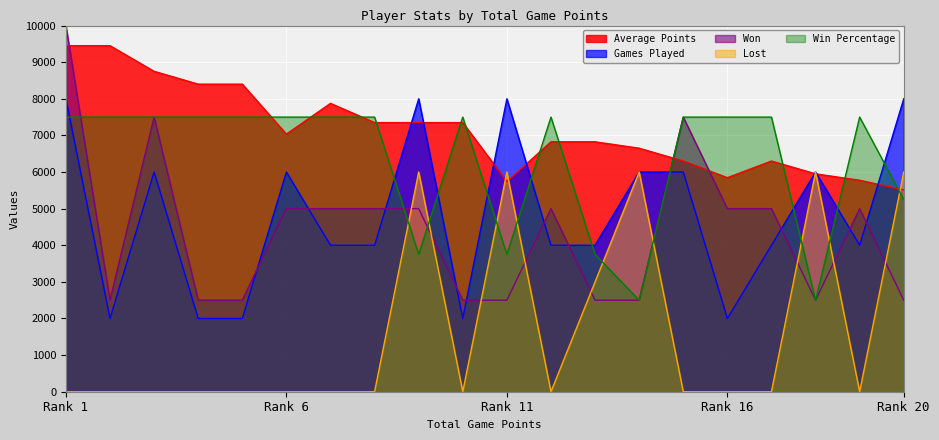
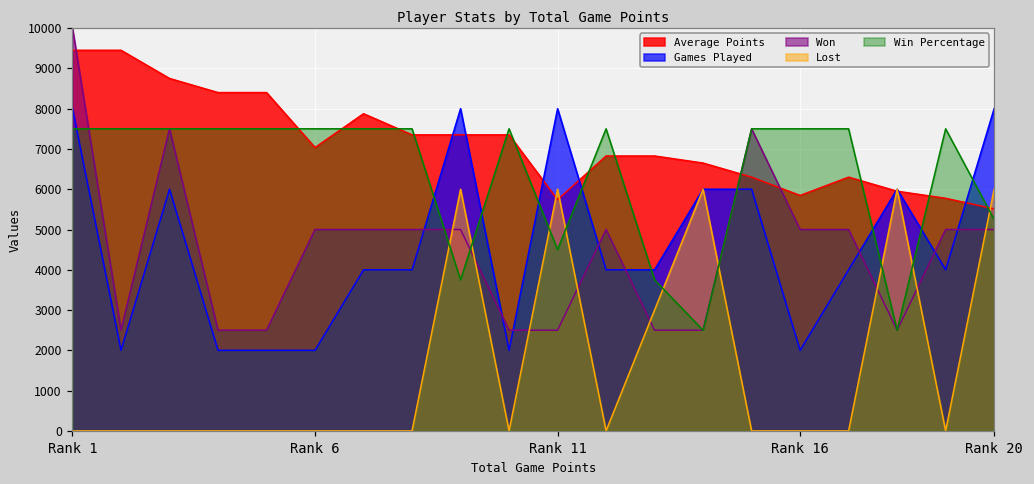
  {
    "Average Points": {
      "Rank 1": 9500,
      "Rank 6": 7000,
      "Rank 11": 5700,
      "Rank 16": 5800,
      "Rank 20": 5500
    },
    "Games Played": {
      "Rank 1": 8000,
-     "Rank 6": 6000,
+     "Rank 6": 2000,
      "Rank 11": 8000,
      "Rank 16": 2000,
      "Rank 20": 8000
    },
    "Won": {
      "Rank 1": 10000,
      "Rank 6": 5000,
      "Rank 11": 2500,
      "Rank 16": 5000,
-     "Rank 20": 2500
+     "Rank 20": 5000
    },
    "Lost": {
      "Rank 1": 0,
      "Rank 6": 0,
      "Rank 11": 6000,
      "Rank 16": 0,
      "Rank 20": 6000
    },
    "Win Percentage": {
      "Rank 1": 7500,
      "Rank 6": 7500,
-     "Rank 11": 3800,
+     "Rank 11": 4500,
      "Rank 16": 7500,
      "Rank 20": 5300
    }
  }
